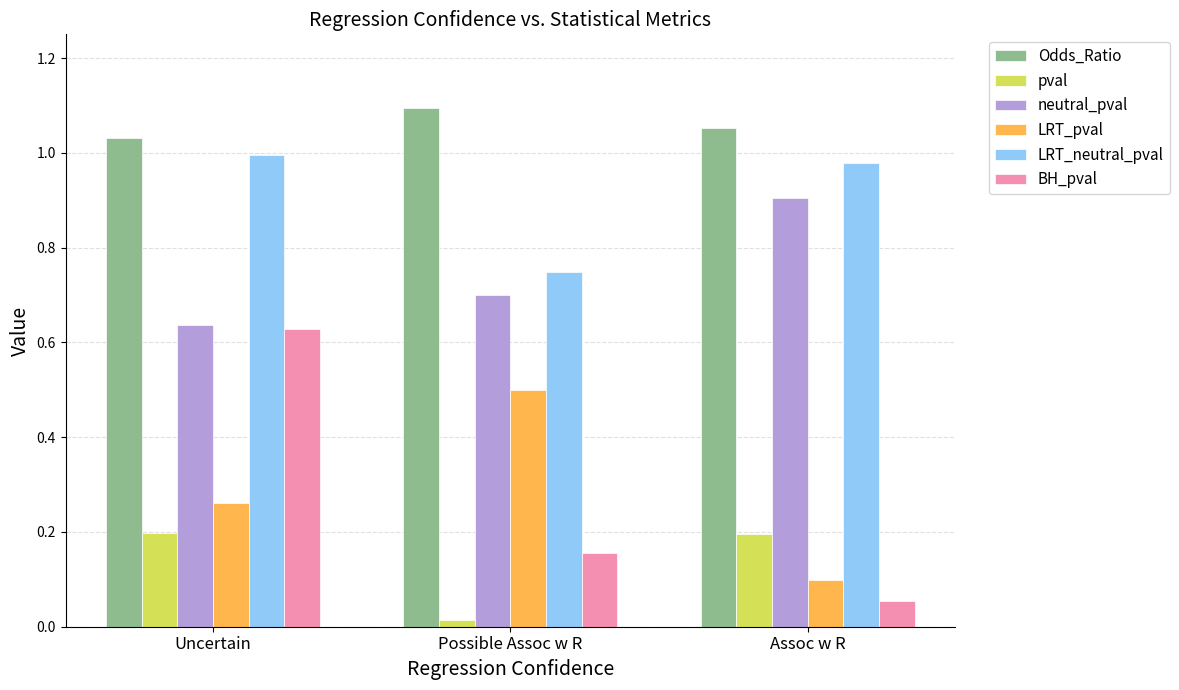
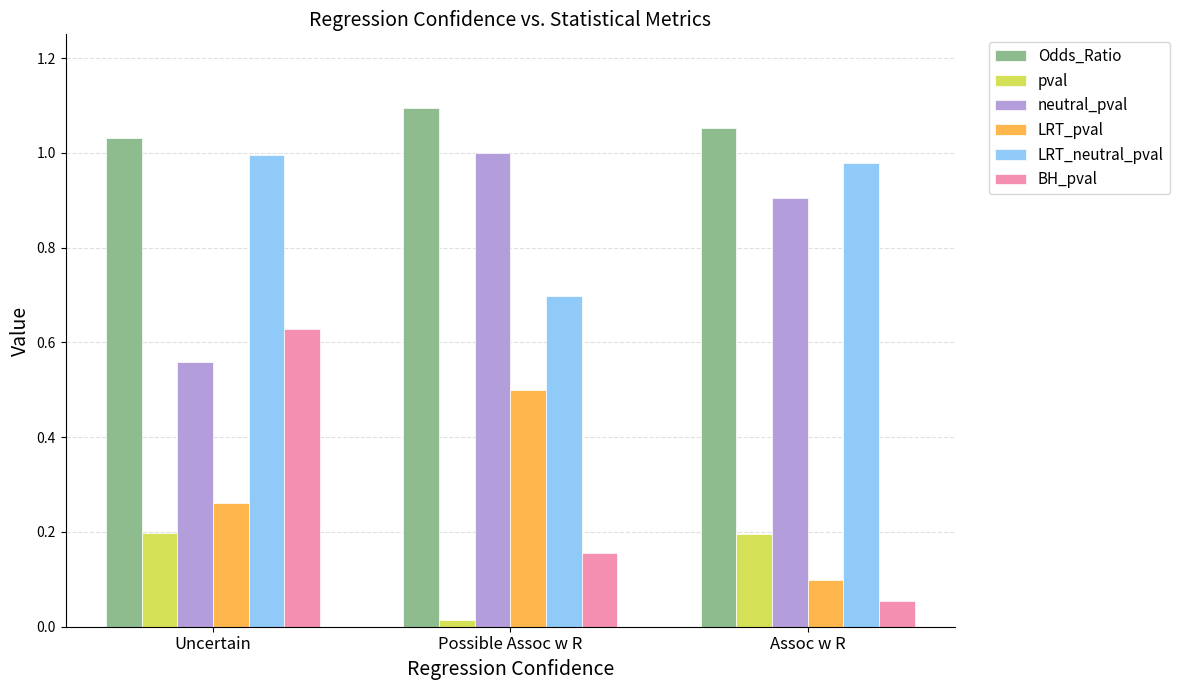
  {
    "Odds_Ratio": {
      "Uncertain": 1.03,
      "Possible Assoc w R": 1.09,
      "Assoc w R": 1.05
    },
    "pval": {
      "Uncertain": 0.20,
      "Possible Assoc w R": 0.01,
      "Assoc w R": 0.20
    },
    "neutral_pval": {
-     "Uncertain": 0.64,
-     "Possible Assoc w R": 0.7,
+     "Uncertain": 0.56,
+     "Possible Assoc w R": 1.0,
      "Assoc w R": 0.91
    },
    "LRT_pval": {
      "Uncertain": 0.26,
      "Possible Assoc w R": 0.50,
      "Assoc w R": 0.10
    },
    "LRT_neutral_pval": {
      "Uncertain": 1.00,
-     "Possible Assoc w R": 0.75,
+     "Possible Assoc w R": 0.70,
      "Assoc w R": 0.98
    },
    "BH_pval": {
      "Uncertain": 0.63,
      "Possible Assoc w R": 0.16,
      "Assoc w R": 0.05
    }
  }
